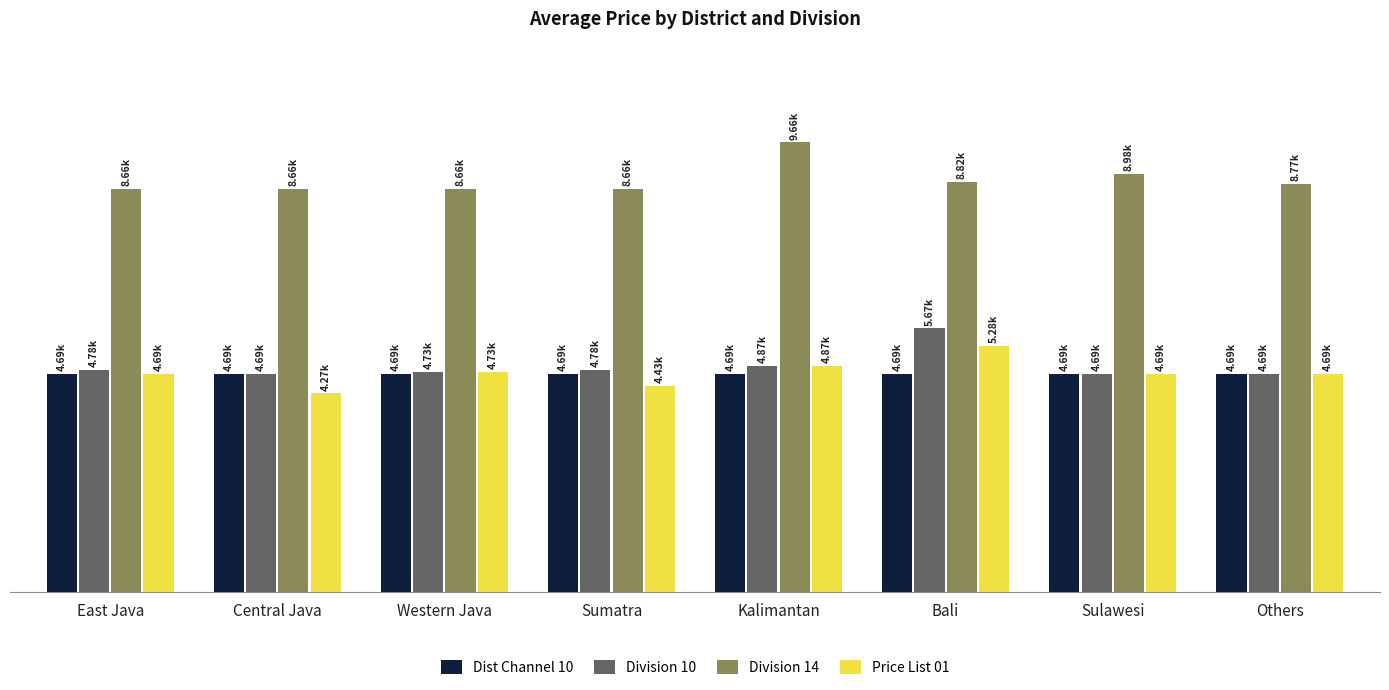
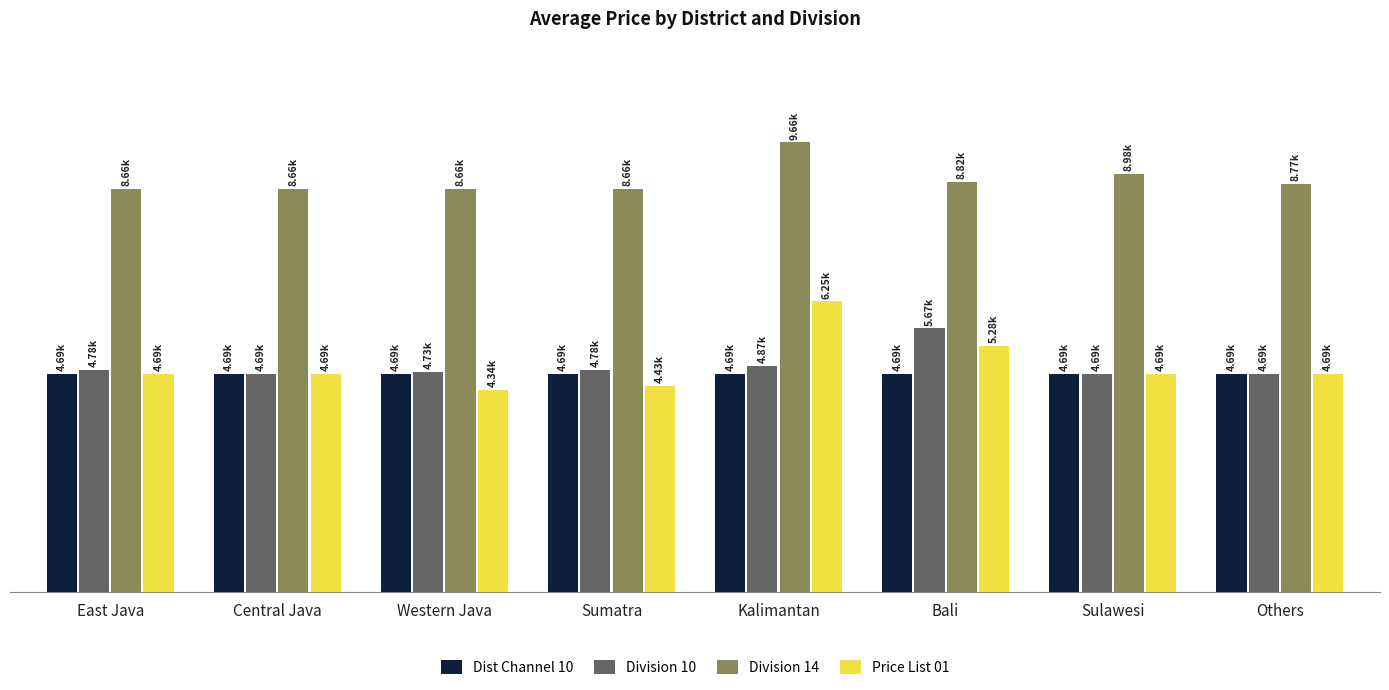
  {
    "Dist Channel 10": {
      "East Java": "4.69k",
      "Central Java": "4.69k",
      "Western Java": "4.69k",
      "Sumatra": "4.69k",
      "Kalimantan": "4.69k",
      "Bali": "4.69k",
      "Sulawesi": "4.69k",
      "Others": "4.69k"
    },
    "Price List 01": {
      "East Java": "4.69k",
-     "Central Java": "4.27k",
-     "Western Java": "4.73k",
+     "Central Java": "4.69k",
+     "Western Java": "4.34k",
      "Sumatra": "4.43k",
-     "Kalimantan": "4.87k",
+     "Kalimantan": "6.25k",
      "Bali": "5.28k",
      "Sulawesi": "4.69k",
      "Others": "4.69k"
    }
  }
